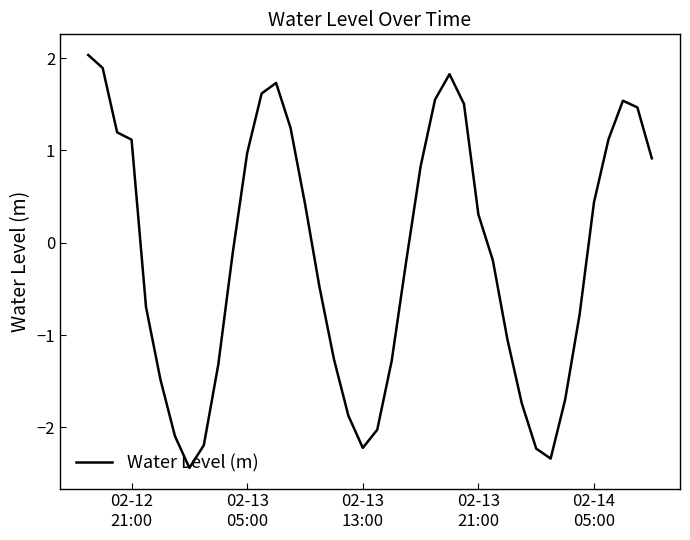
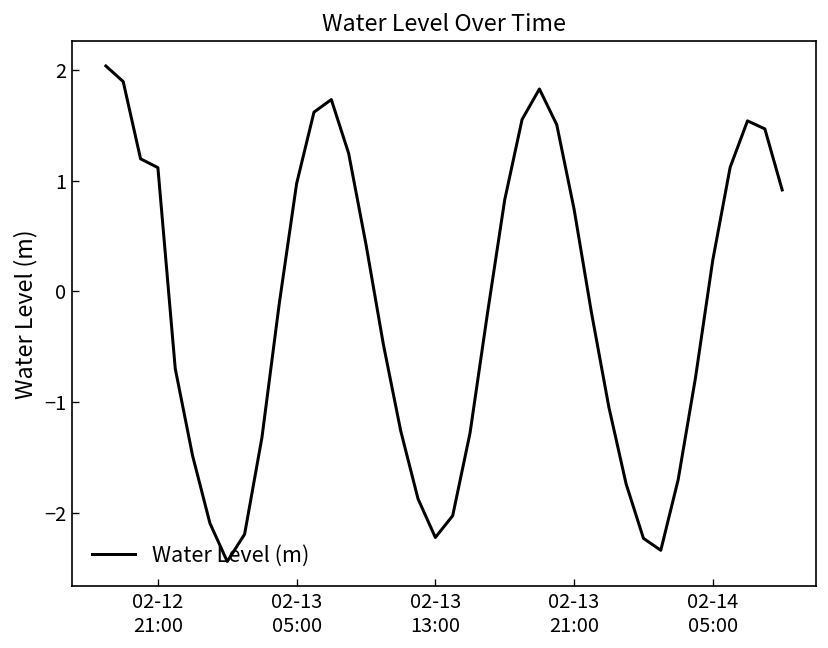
  {
    "02-12 21:00": 1.1,
    "02-13 05:00": 1.0,
    "02-13 13:00": -2.2,
-   "02-13 21:00": 0.3,
-   "02-14 05:00": 0.4
+   "02-13 21:00": 0.7,
+   "02-14 05:00": 0.3
  }
